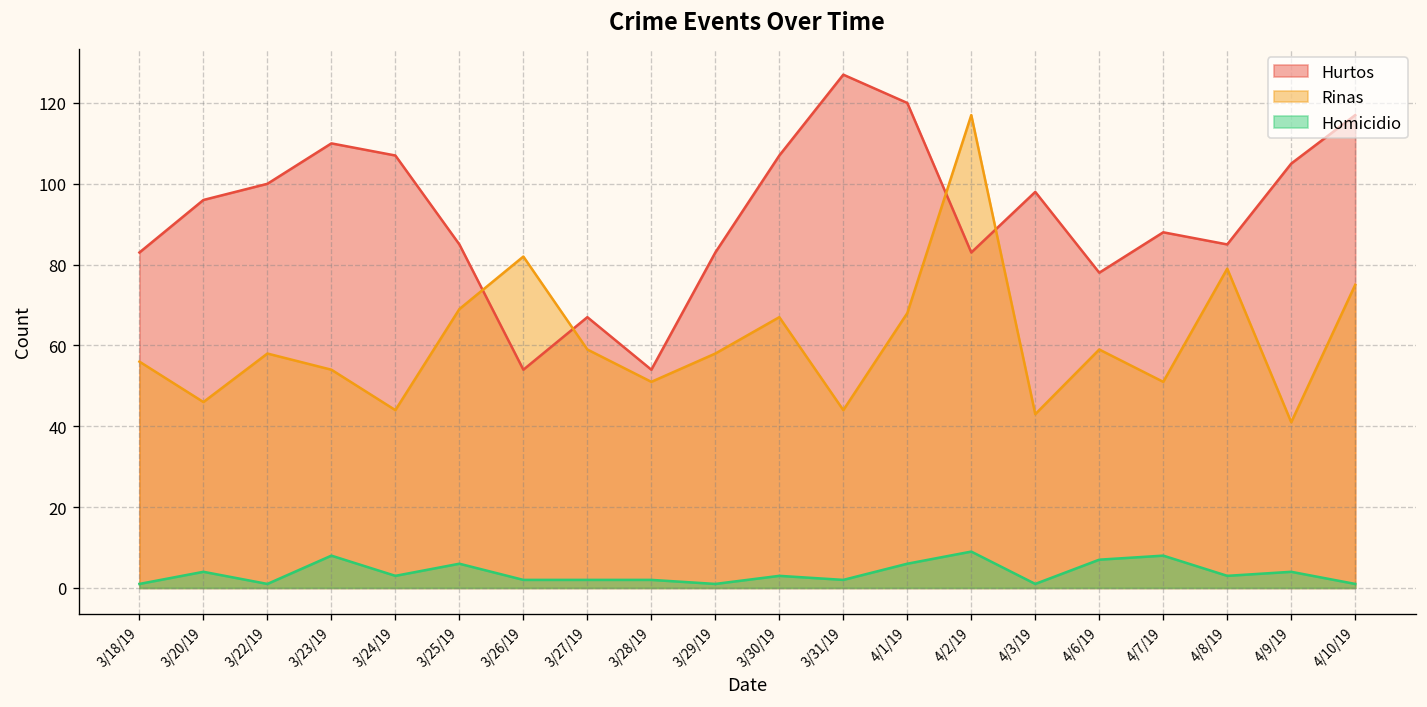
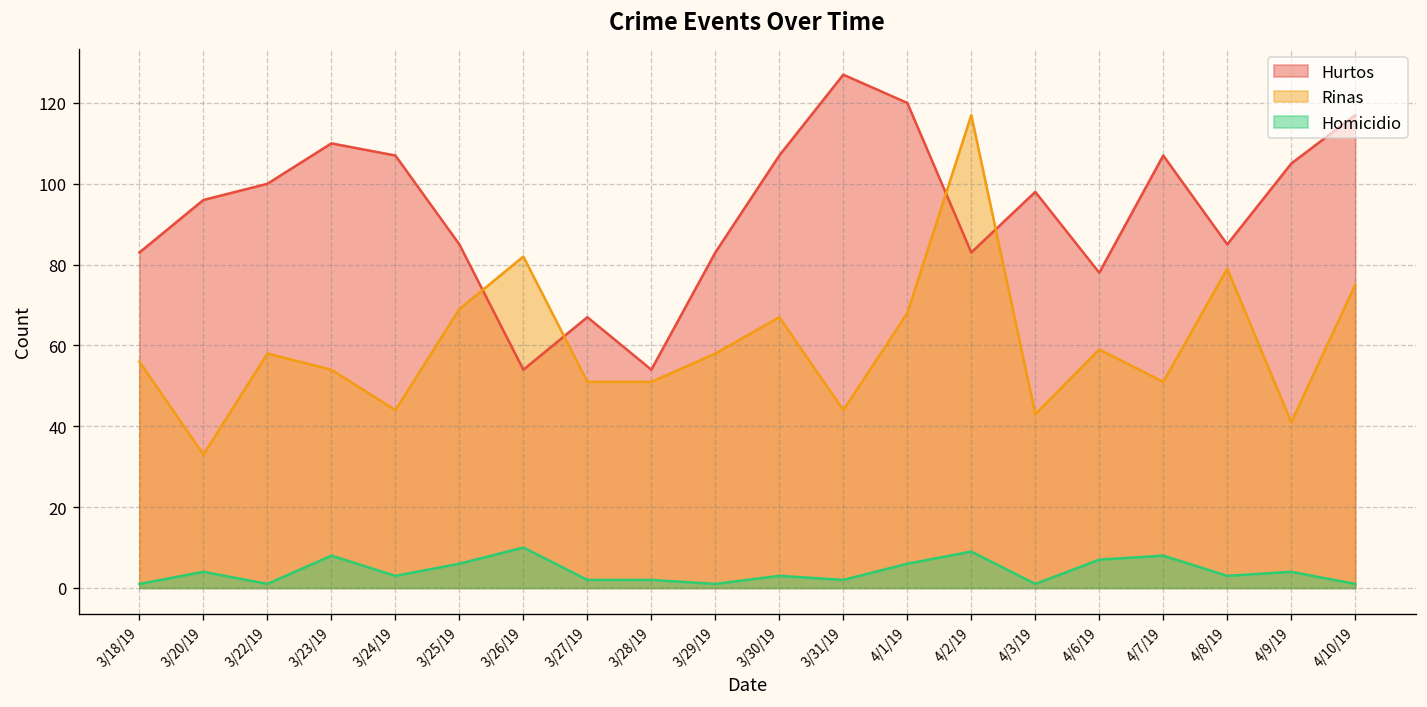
  {
    "Hurtos": {
      "3/18/19": 83,
      "3/20/19": 96,
      "3/22/19": 100,
      "3/23/19": 110,
      "3/24/19": 107,
      "3/25/19": 85,
      "3/26/19": 54,
      "3/27/19": 67,
      "3/28/19": 54,
      "3/29/19": 83,
      "3/30/19": 107,
      "3/31/19": 127,
      "4/1/19": 120,
      "4/2/19": 83,
      "4/3/19": 98,
      "4/6/19": 78,
-     "4/7/19": 88,
+     "4/7/19": 107,
      "4/8/19": 85,
      "4/9/19": 105
    },
    "Rinas": {
      "3/18/19": 56,
-     "3/20/19": 46,
+     "3/20/19": 33,
      "3/22/19": 58,
      "3/23/19": 54,
      "3/24/19": 44,
      "3/25/19": 69,
      "3/26/19": 82,
-     "3/27/19": 59,
+     "3/27/19": 51,
      "3/28/19": 51,
      "3/29/19": 58,
      "3/30/19": 67,
      "3/31/19": 44,
      "4/1/19": 68,
      "4/2/19": 117,
      "4/3/19": 43,
      "4/6/19": 59,
      "4/7/19": 51,
      "4/8/19": 79,
      "4/9/19": 41,
      "4/10/19": 75
    },
    "Homicidio": {
      "3/18/19": 1,
      "3/20/19": 4,
      "3/22/19": 1,
      "3/23/19": 8,
      "3/24/19": 3,
      "3/25/19": 6,
-     "3/26/19": 2,
+     "3/26/19": 10,
      "3/27/19": 2,
      "3/28/19": 2,
      "3/29/19": 1,
      "3/30/19": 3,
      "3/31/19": 2,
      "4/1/19": 6,
      "4/2/19": 9,
      "4/3/19": 1,
      "4/6/19": 7,
      "4/7/19": 8,
      "4/8/19": 3,
      "4/9/19": 4,
      "4/10/19": 1
    }
  }
